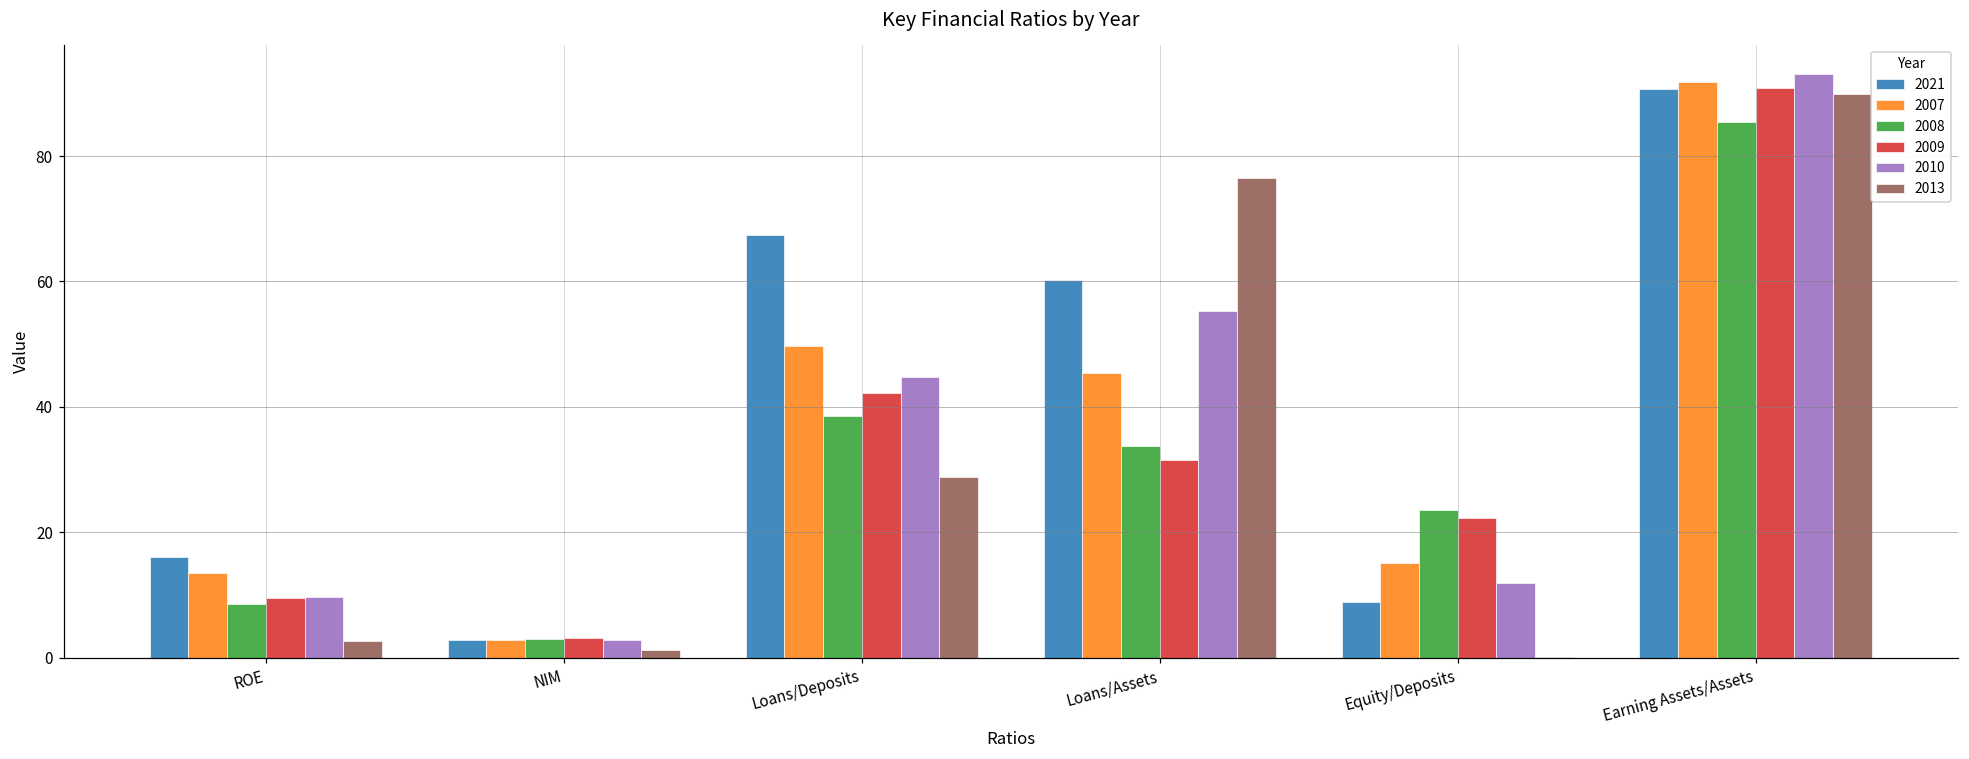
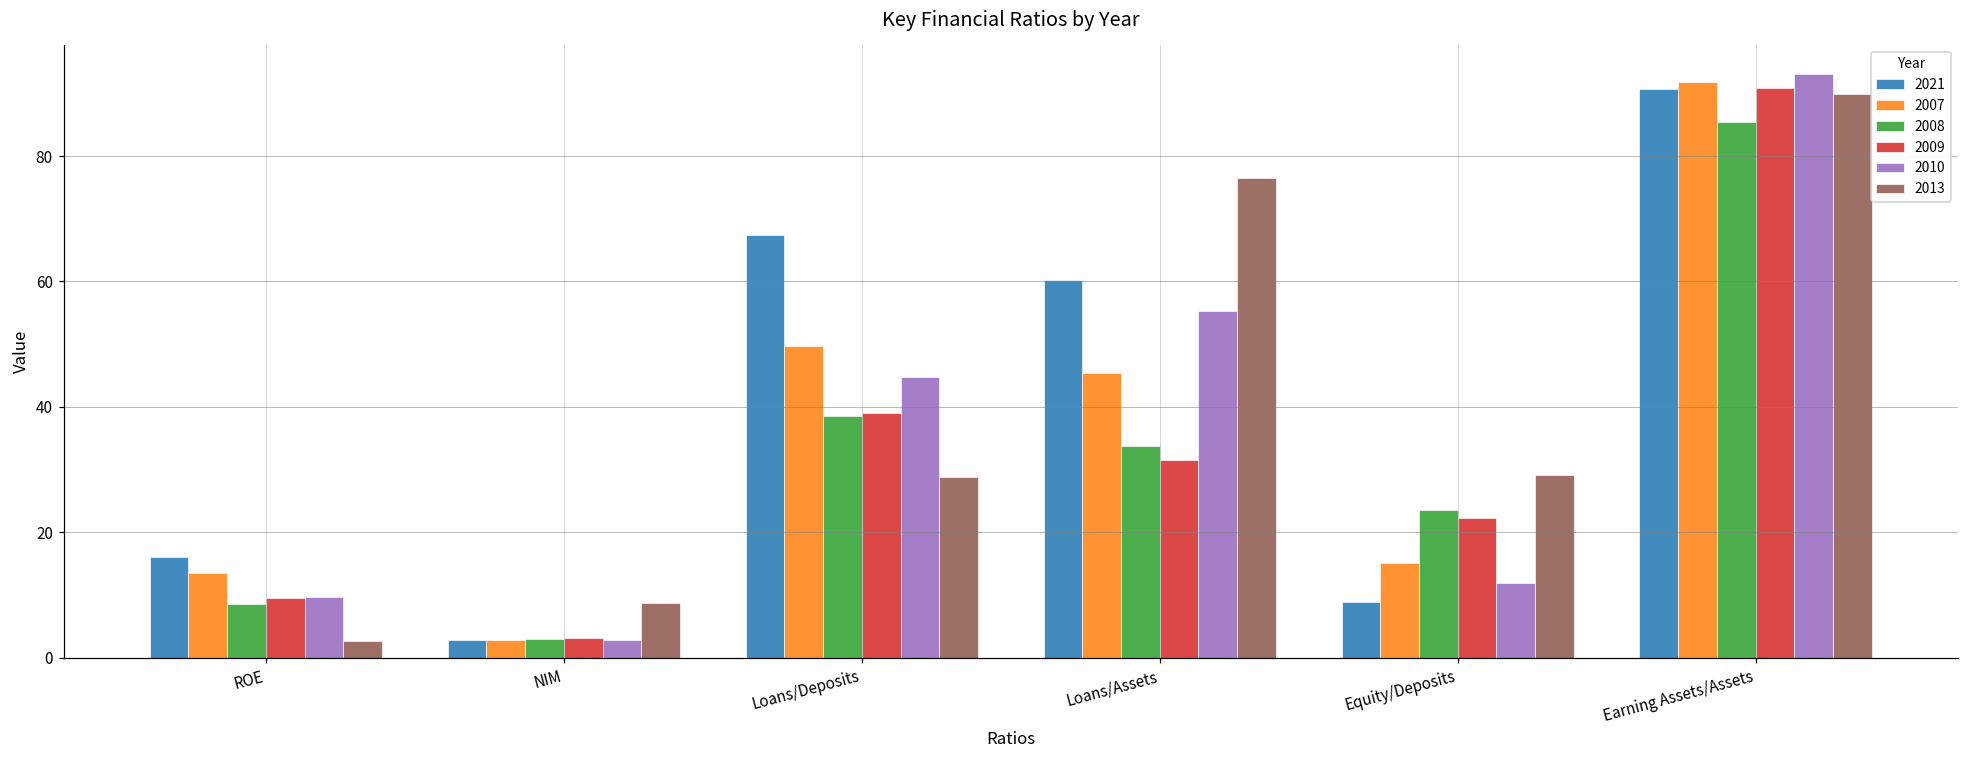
  {
    "2021": {
      "ROE": 16,
      "NIM": 3,
      "Loans/Deposits": 67,
      "Loans/Assets": 60,
      "Equity/Deposits": 9,
      "Earning Assets/Assets": 91
    },
    "2007": {
      "ROE": 14,
      "NIM": 3,
      "Loans/Deposits": 50,
      "Loans/Assets": 45,
      "Equity/Deposits": 15,
      "Earning Assets/Assets": 92
    },
    "2008": {
      "ROE": 9,
      "NIM": 3,
      "Loans/Deposits": 39,
      "Loans/Assets": 34,
      "Equity/Deposits": 24,
      "Earning Assets/Assets": 85
    },
    "2009": {
      "ROE": 10,
      "NIM": 3,
-     "Loans/Deposits": 42,
+     "Loans/Deposits": 39,
      "Loans/Assets": 31,
      "Equity/Deposits": 22,
      "Earning Assets/Assets": 91
    },
    "2010": {
      "ROE": 10,
      "NIM": 3,
      "Loans/Deposits": 45,
      "Loans/Assets": 55,
      "Equity/Deposits": 12,
      "Earning Assets/Assets": 93
    },
    "2013": {
      "ROE": 3,
-     "NIM": 1,
+     "NIM": 9,
      "Loans/Deposits": 29,
      "Loans/Assets": 77,
-     "Equity/Deposits": 0,
+     "Equity/Deposits": 29,
      "Earning Assets/Assets": 90
    }
  }
